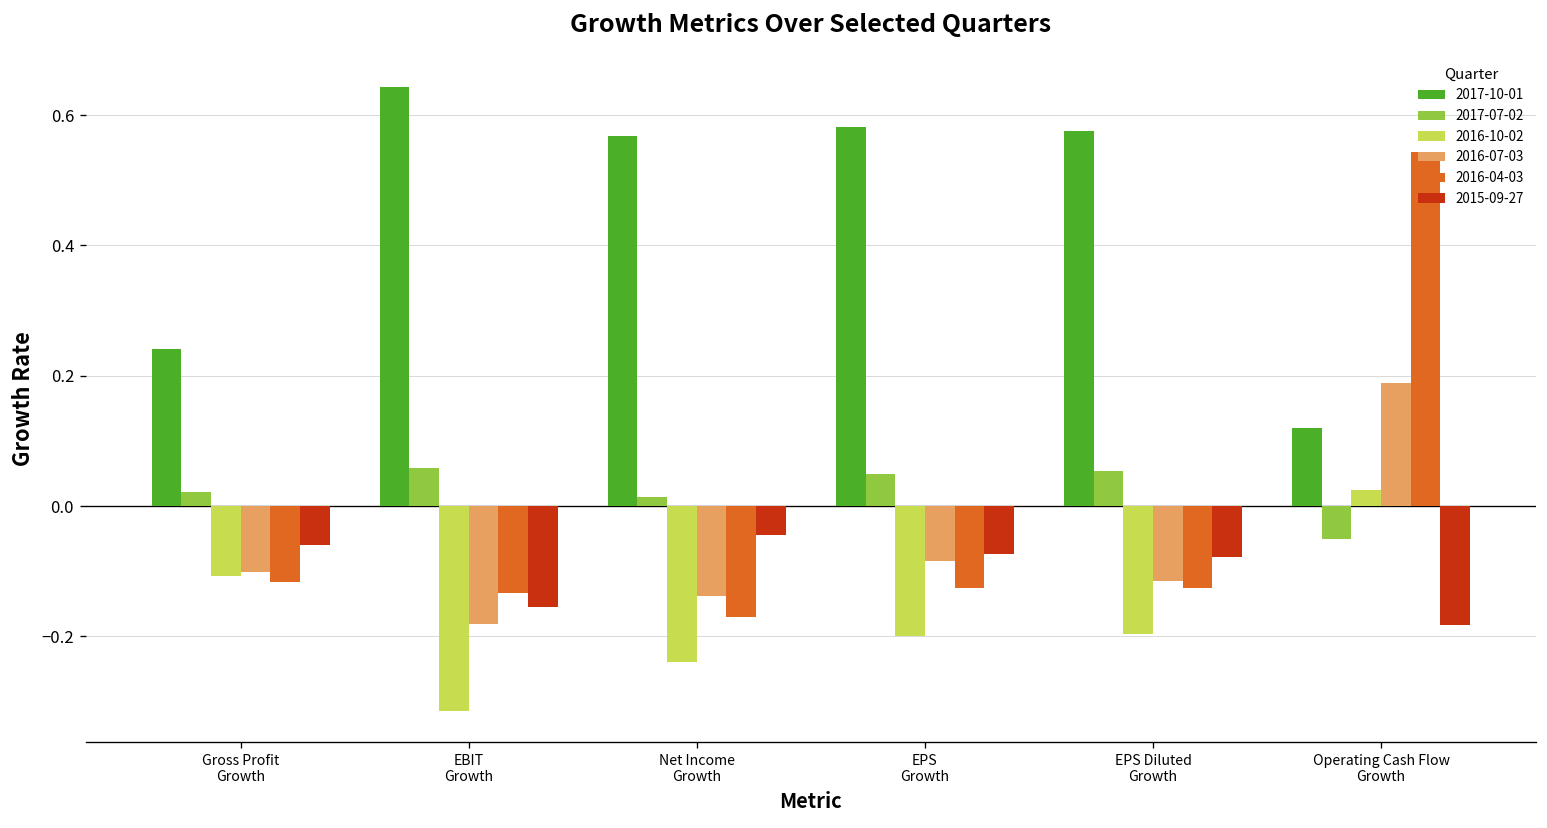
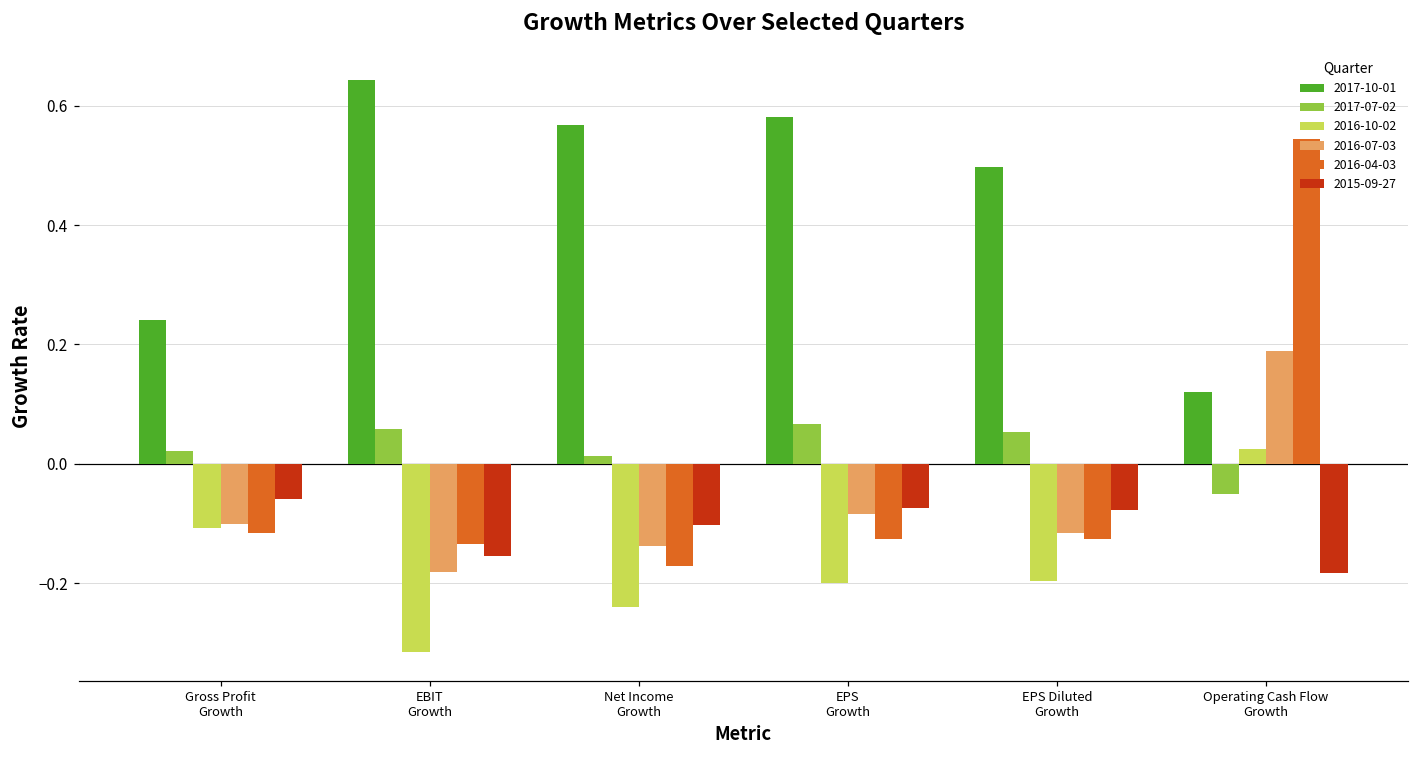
  {
    "2017-10-01": {
      "Gross Profit Growth": 0.24,
      "EBIT Growth": 0.64,
      "Net Income Growth": 0.57,
      "EPS Growth": 0.58,
-     "EPS Diluted Growth": 0.58,
+     "EPS Diluted Growth": 0.50,
      "Operating Cash Flow Growth": 0.12
    },
    "2017-07-02": {
      "Gross Profit Growth": 0.02,
      "EBIT Growth": 0.06,
      "Net Income Growth": 0.01,
-     "EPS Growth": 0.05,
+     "EPS Growth": 0.07,
      "EPS Diluted Growth": 0.05,
      "Operating Cash Flow Growth": -0.05
    },
    "2016-10-02": {
      "Gross Profit Growth": -0.11,
      "EBIT Growth": -0.32,
      "Net Income Growth": -0.24,
      "EPS Growth": -0.20,
      "EPS Diluted Growth": -0.20,
      "Operating Cash Flow Growth": 0.02
    },
    "2016-07-03": {
      "Gross Profit Growth": -0.10,
      "EBIT Growth": -0.18,
      "Net Income Growth": -0.14,
      "EPS Growth": -0.08,
      "EPS Diluted Growth": -0.12,
      "Operating Cash Flow Growth": 0.19
    },
    "2016-04-03": {
      "Gross Profit Growth": -0.12,
      "EBIT Growth": -0.13,
      "Net Income Growth": -0.17,
      "EPS Growth": -0.13,
      "EPS Diluted Growth": -0.13,
      "Operating Cash Flow Growth": 0.54
    },
    "2015-09-27": {
      "Gross Profit Growth": -0.06,
      "EBIT Growth": -0.15,
-     "Net Income Growth": -0.04,
+     "Net Income Growth": -0.10,
      "EPS Growth": -0.07,
      "EPS Diluted Growth": -0.08,
      "Operating Cash Flow Growth": -0.18
    }
  }
